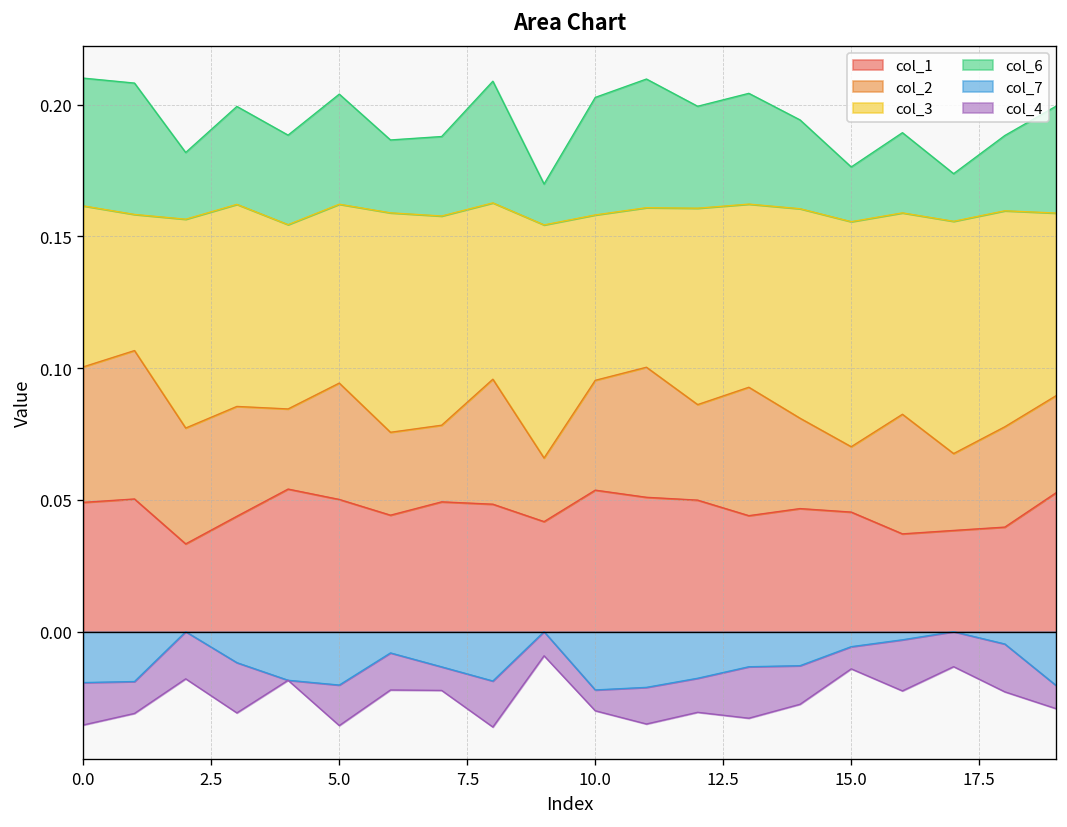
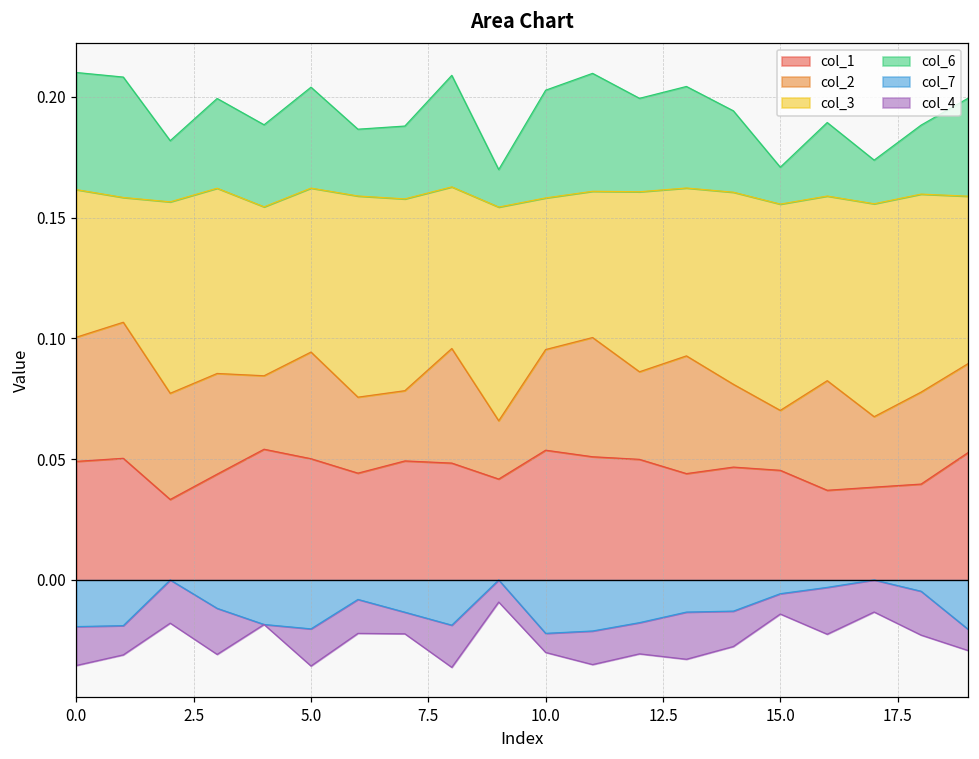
  {
    "col_6": {
      "0.0": 0.048,
      "5.0": 0.042,
      "10.0": 0.045,
-     "15.0": 0.021
+     "15.0": 0.015
    }
  }
